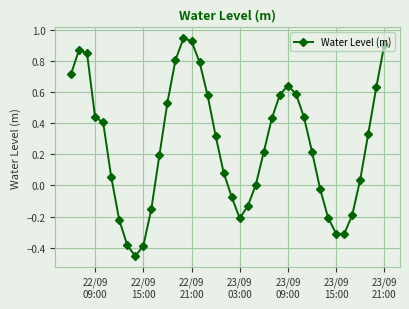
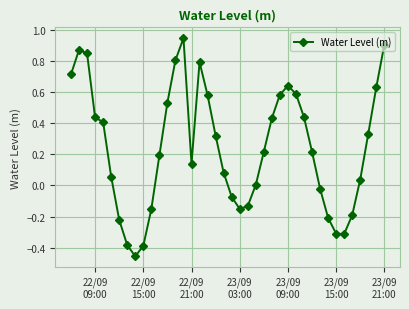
  {
    "22/09 09:00": 0.44,
    "22/09 15:00": -0.39,
-   "22/09 21:00": 0.93,
-   "23/09 03:00": -0.21,
+   "22/09 21:00": 0.14,
+   "23/09 03:00": -0.15,
    "23/09 09:00": 0.64,
    "23/09 15:00": -0.31
  }
